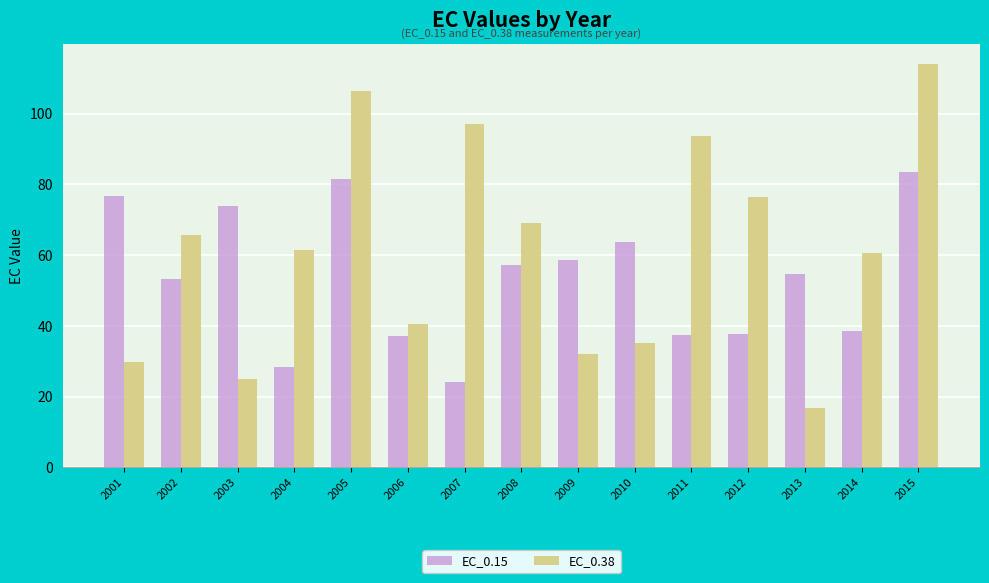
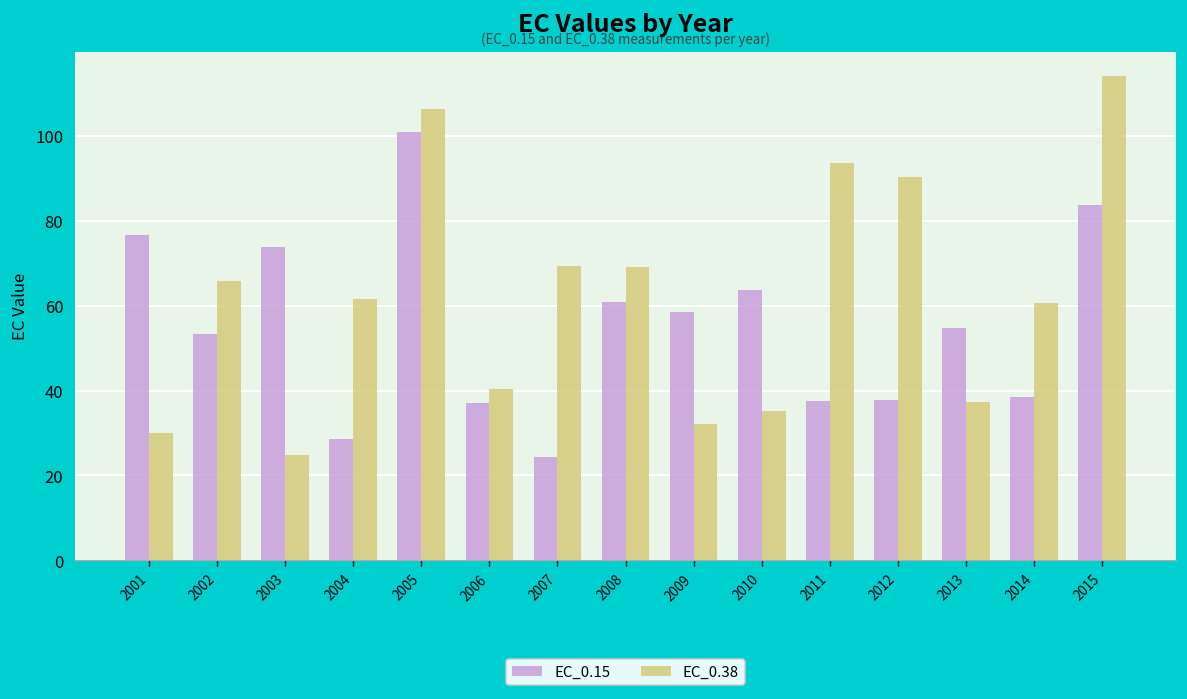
  {
    "EC_0.15": {
      "2001": 77,
      "2002": 53,
      "2003": 74,
      "2004": 28,
-     "2005": 82,
+     "2005": 101,
      "2006": 37,
      "2007": 24,
-     "2008": 57,
+     "2008": 61,
      "2009": 59,
      "2010": 64,
      "2011": 37,
      "2012": 38,
      "2013": 55,
      "2014": 39,
      "2015": 84
    },
    "EC_0.38": {
      "2001": 30,
      "2002": 66,
      "2003": 25,
      "2004": 62,
      "2005": 106,
      "2006": 40,
-     "2007": 97,
+     "2007": 69,
      "2008": 69,
      "2009": 32,
      "2010": 35,
      "2011": 94,
-     "2012": 76,
-     "2013": 17,
+     "2012": 90,
+     "2013": 37,
      "2014": 61,
      "2015": 114
    }
  }
